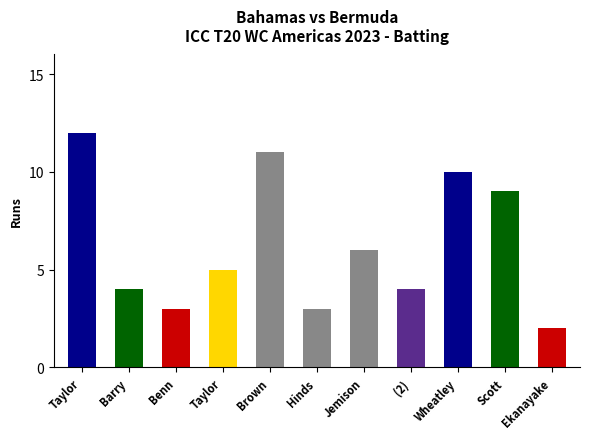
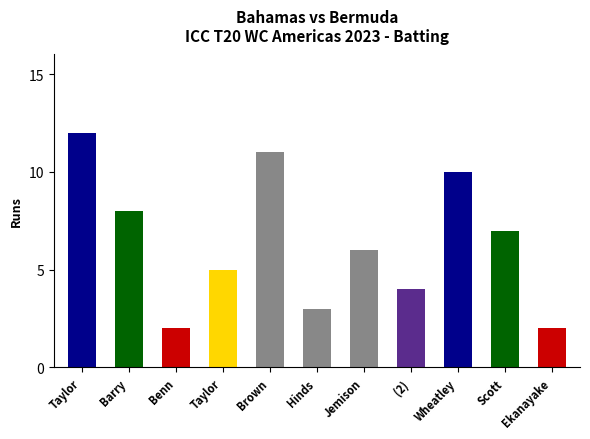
  {
-   "Barry": 4,
-   "Benn": 3,
+   "Barry": 8,
+   "Benn": 2,
    "Brown": 11,
    "Hinds": 3,
    "Jemison": 6,
    "(2)": 4,
    "Wheatley": 10,
-   "Scott": 9,
+   "Scott": 7,
    "Ekanayake": 2
  }
